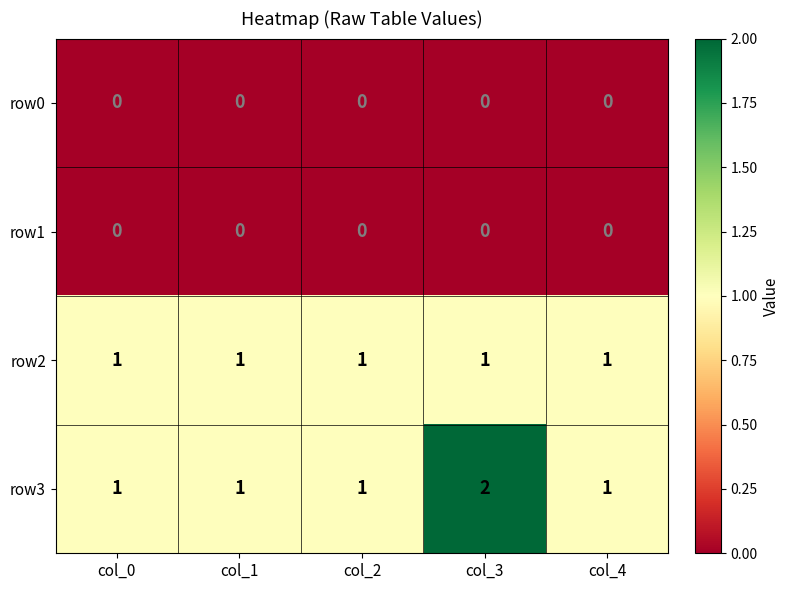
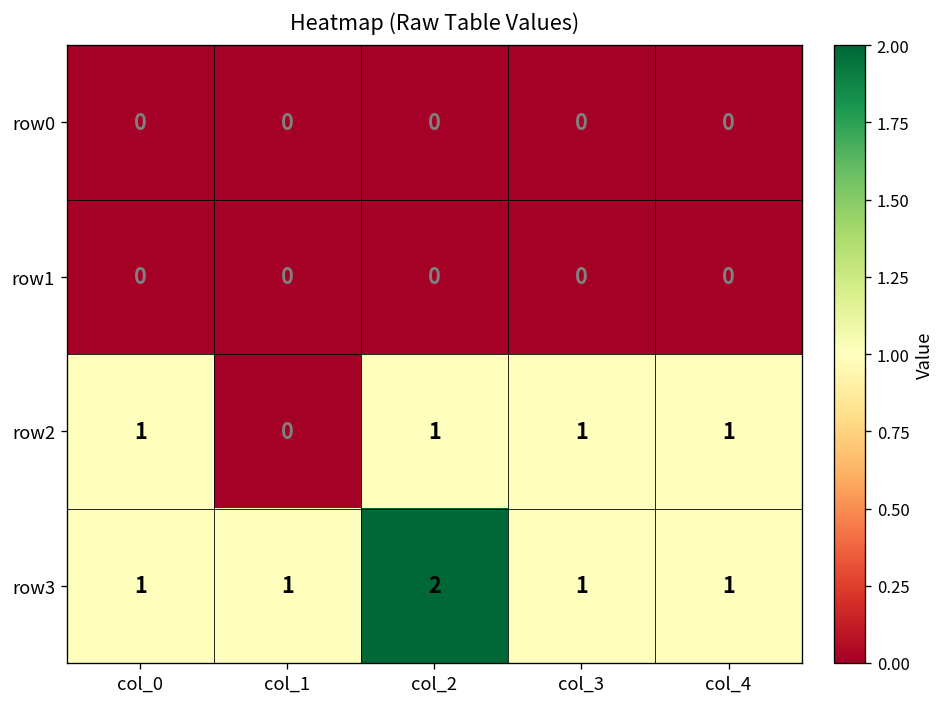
  {
    "row0": {
      "col_0": 0,
      "col_1": 0,
      "col_2": 0,
      "col_3": 0,
      "col_4": 0
    },
    "row1": {
      "col_0": 0,
      "col_1": 0,
      "col_2": 0,
      "col_3": 0,
      "col_4": 0
    },
    "row2": {
      "col_0": 1,
-     "col_1": 1,
+     "col_1": 0,
      "col_2": 1,
      "col_3": 1,
      "col_4": 1
    },
    "row3": {
      "col_0": 1,
      "col_1": 1,
-     "col_2": 1,
-     "col_3": 2,
+     "col_2": 2,
+     "col_3": 1,
      "col_4": 1
    }
  }
